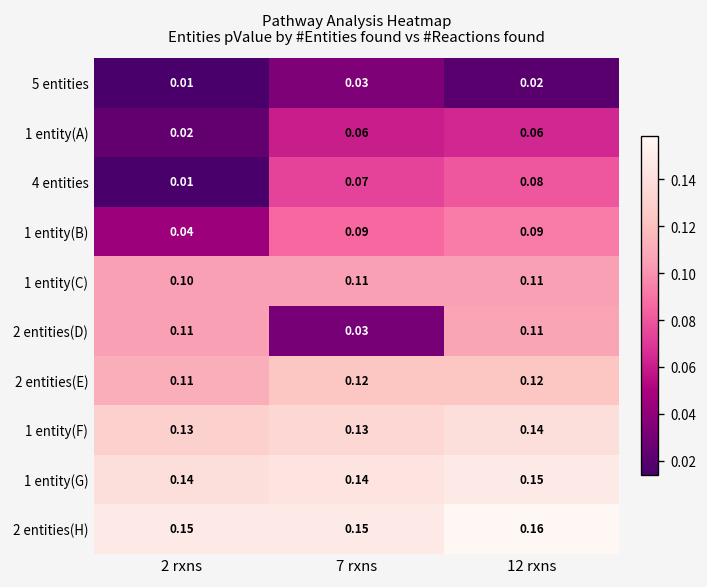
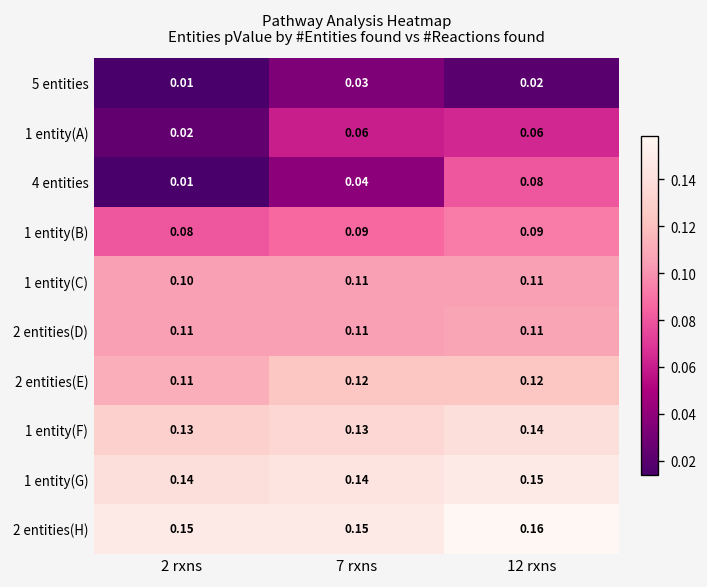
  {
    "5 entities": {
      "2 rxns": 0.01,
      "7 rxns": 0.03,
      "12 rxns": 0.02
    },
    "1 entity(A)": {
      "2 rxns": 0.02,
      "7 rxns": 0.06,
      "12 rxns": 0.06
    },
    "4 entities": {
      "2 rxns": 0.01,
-     "7 rxns": 0.07,
+     "7 rxns": 0.04,
      "12 rxns": 0.08
    },
    "1 entity(B)": {
-     "2 rxns": 0.04,
+     "2 rxns": 0.08,
      "7 rxns": 0.09,
      "12 rxns": 0.09
    },
    "1 entity(C)": {
      "2 rxns": 0.10,
      "7 rxns": 0.11,
      "12 rxns": 0.11
    },
    "2 entities(D)": {
      "2 rxns": 0.11,
-     "7 rxns": 0.03,
+     "7 rxns": 0.11,
      "12 rxns": 0.11
    },
    "2 entities(E)": {
      "2 rxns": 0.11,
      "7 rxns": 0.12,
      "12 rxns": 0.12
    },
    "1 entity(F)": {
      "2 rxns": 0.13,
      "7 rxns": 0.13,
      "12 rxns": 0.14
    },
    "1 entity(G)": {
      "2 rxns": 0.14,
      "7 rxns": 0.14,
      "12 rxns": 0.15
    },
    "2 entities(H)": {
      "2 rxns": 0.15,
      "7 rxns": 0.15,
      "12 rxns": 0.16
    }
  }
